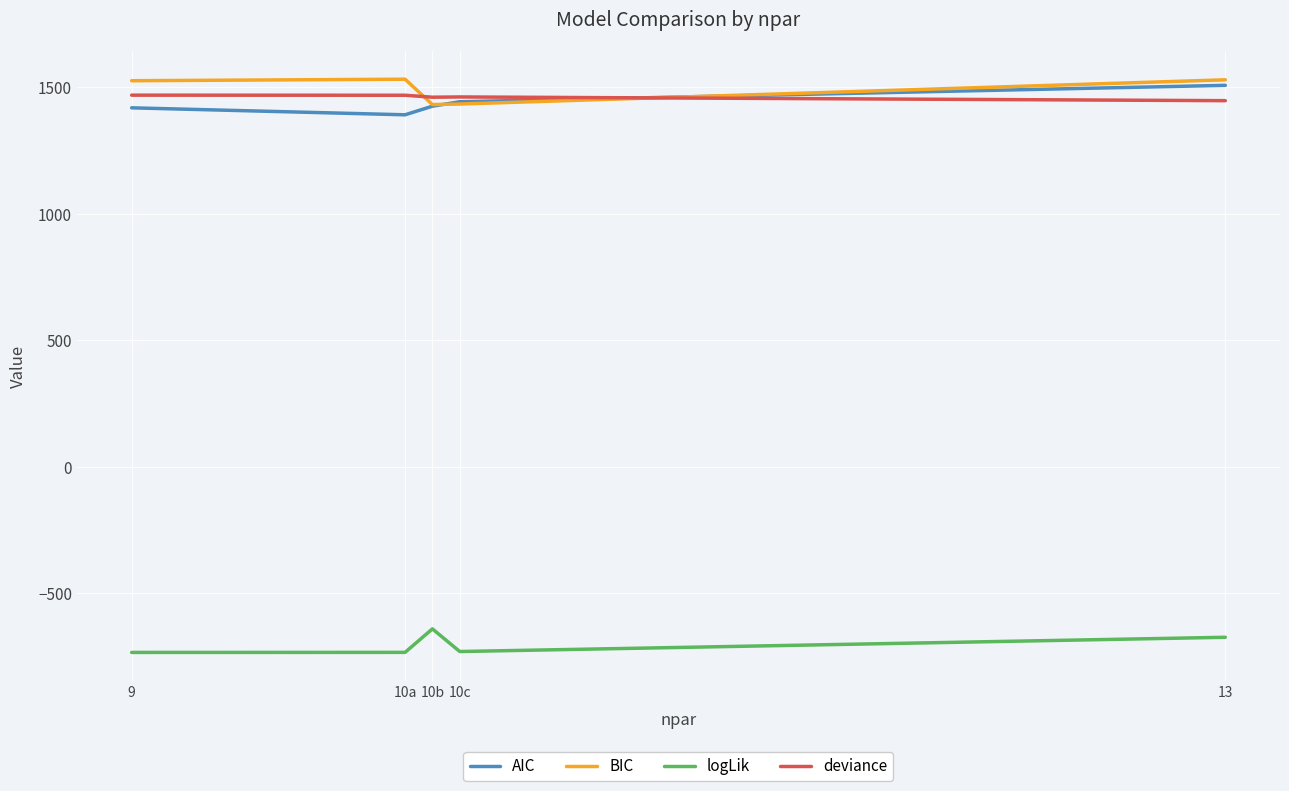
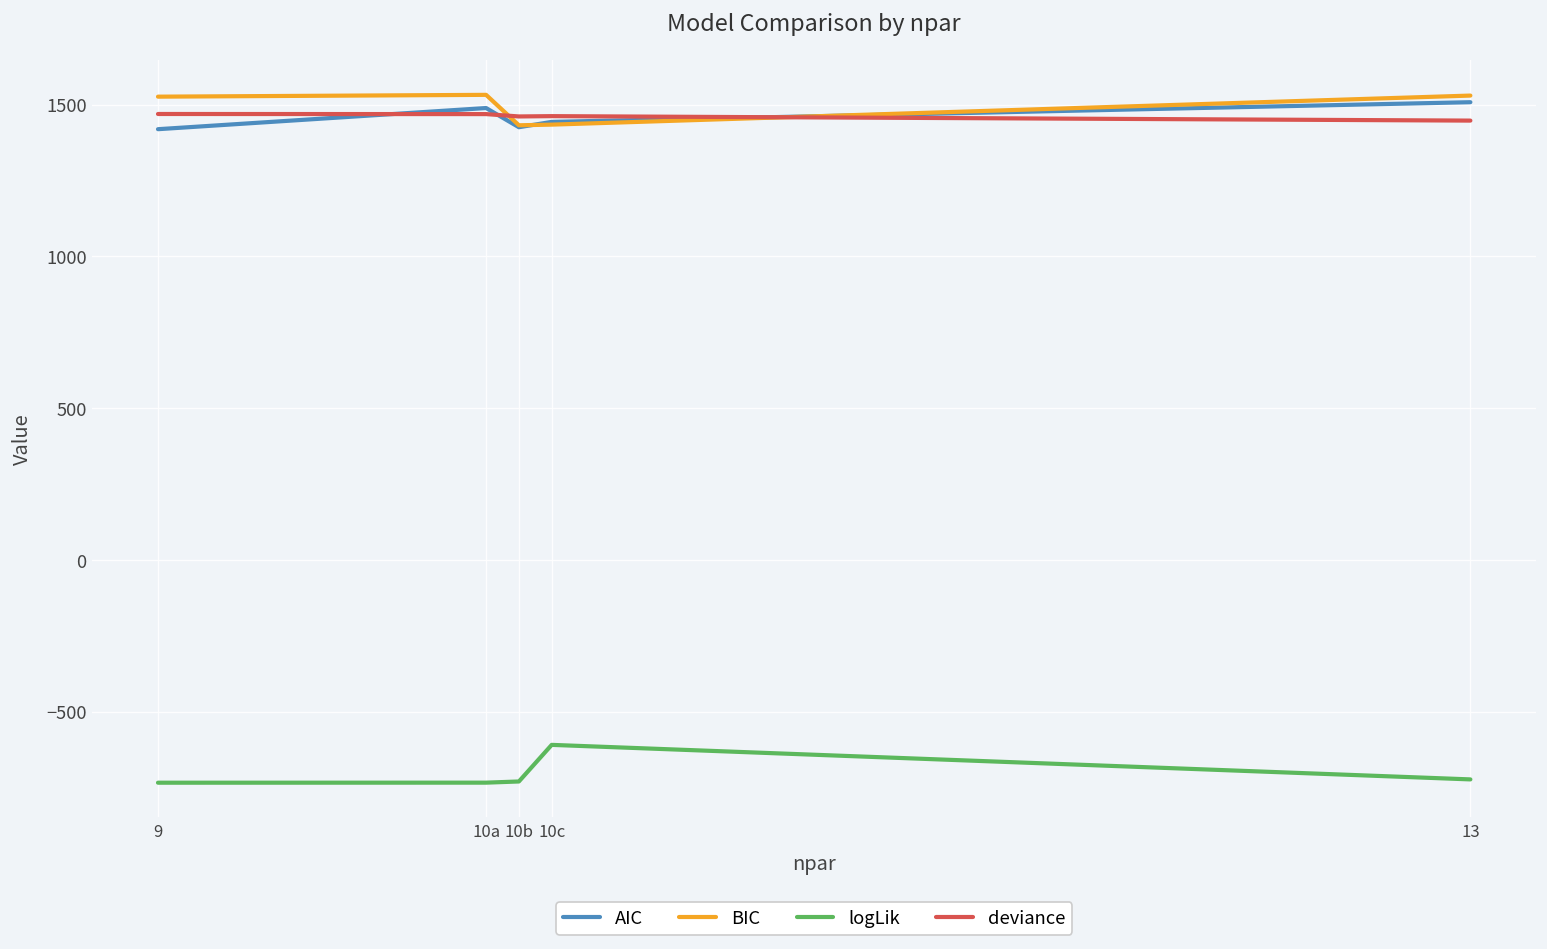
  {
    "AIC": {
      "9": 1420,
-     "10a": 1390,
+     "10a": 1490,
      "13": 1510
    },
    "BIC": {
      "9": 1530,
      "10a": 1530,
      "13": 1530
    },
    "logLik": {
      "9": -730,
      "10a": -730,
-     "10b": -640,
-     "10c": -730,
-     "13": -670
+     "10b": -730,
+     "10c": -610,
+     "13": -720
    },
    "deviance": {
      "9": 1470,
      "10a": 1470,
      "10b": 1460,
      "10c": 1460,
      "13": 1450
    }
  }
